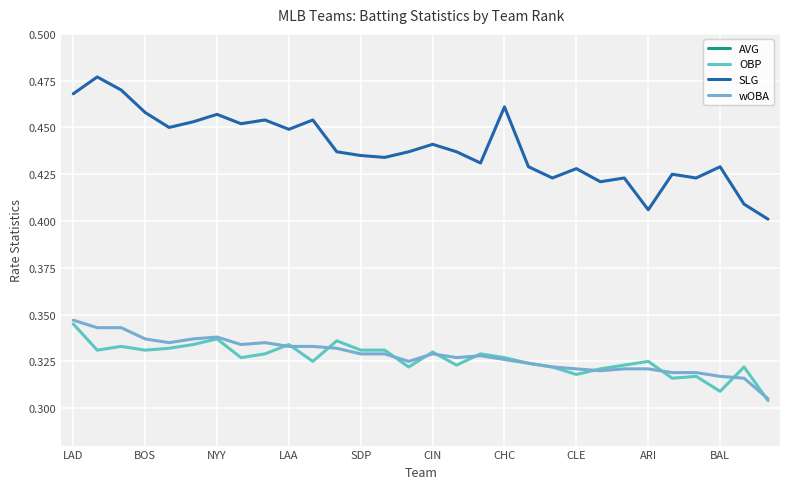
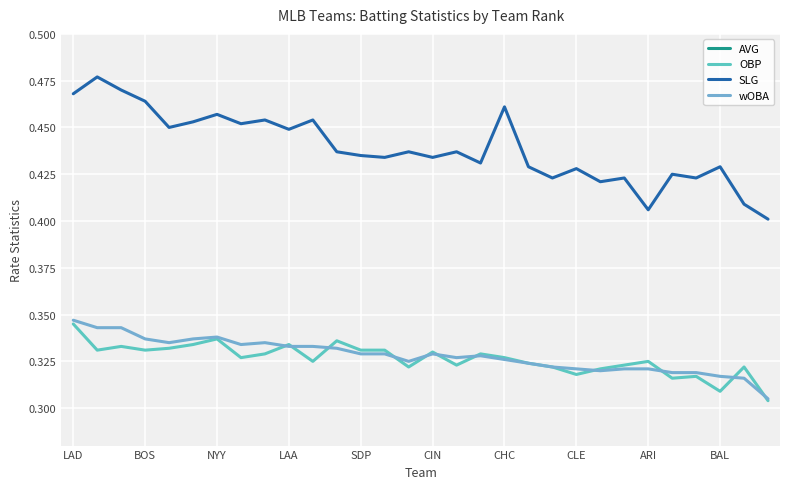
  {
    "SLG": {
      "LAD": 0.468,
-     "BOS": 0.458,
+     "BOS": 0.464,
      "NYY": 0.457,
      "LAA": 0.449,
      "SDP": 0.435,
-     "CIN": 0.441,
+     "CIN": 0.434,
      "CHC": 0.461,
      "CLE": 0.428,
      "ARI": 0.406,
      "BAL": 0.429
    }
  }
